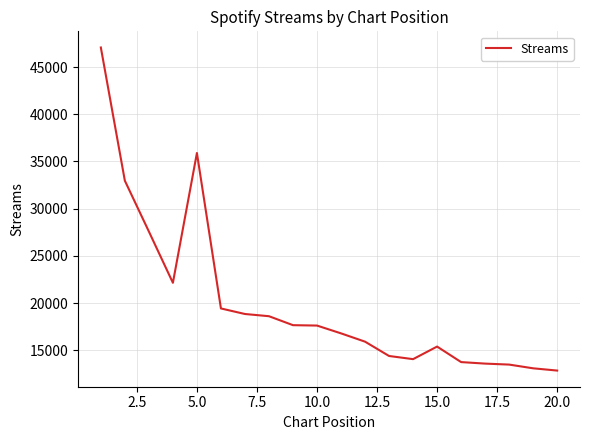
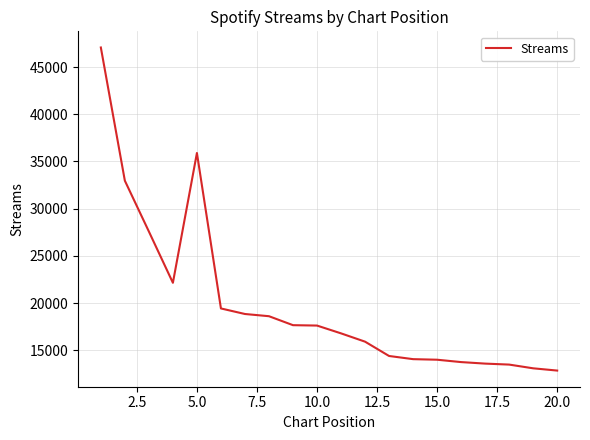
  {
    "5.0": 36000,
    "10.0": 18000,
-   "15.0": 15000,
+   "15.0": 14000,
    "20.0": 13000
  }
